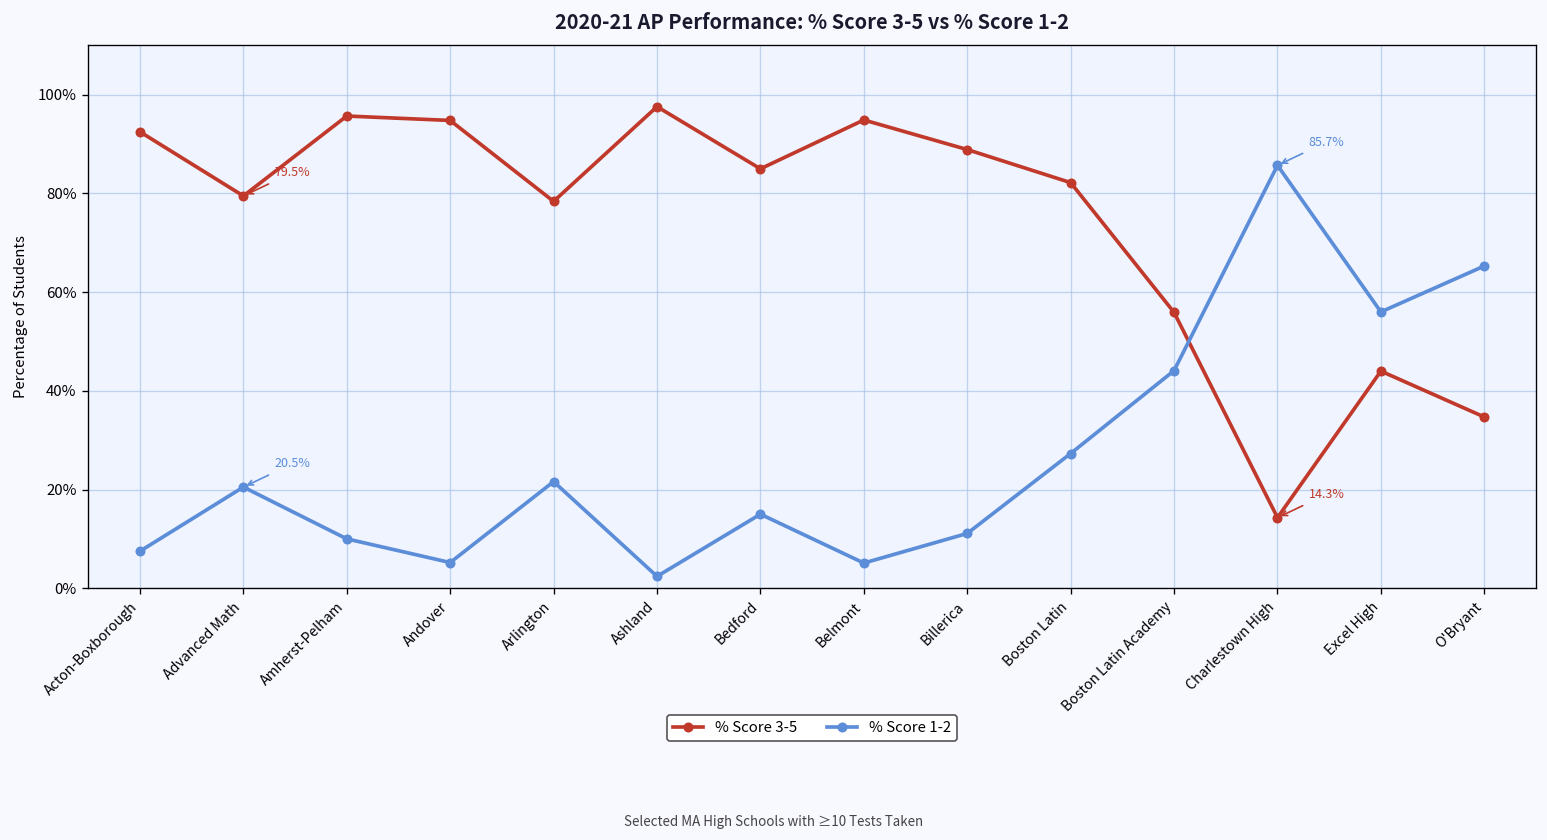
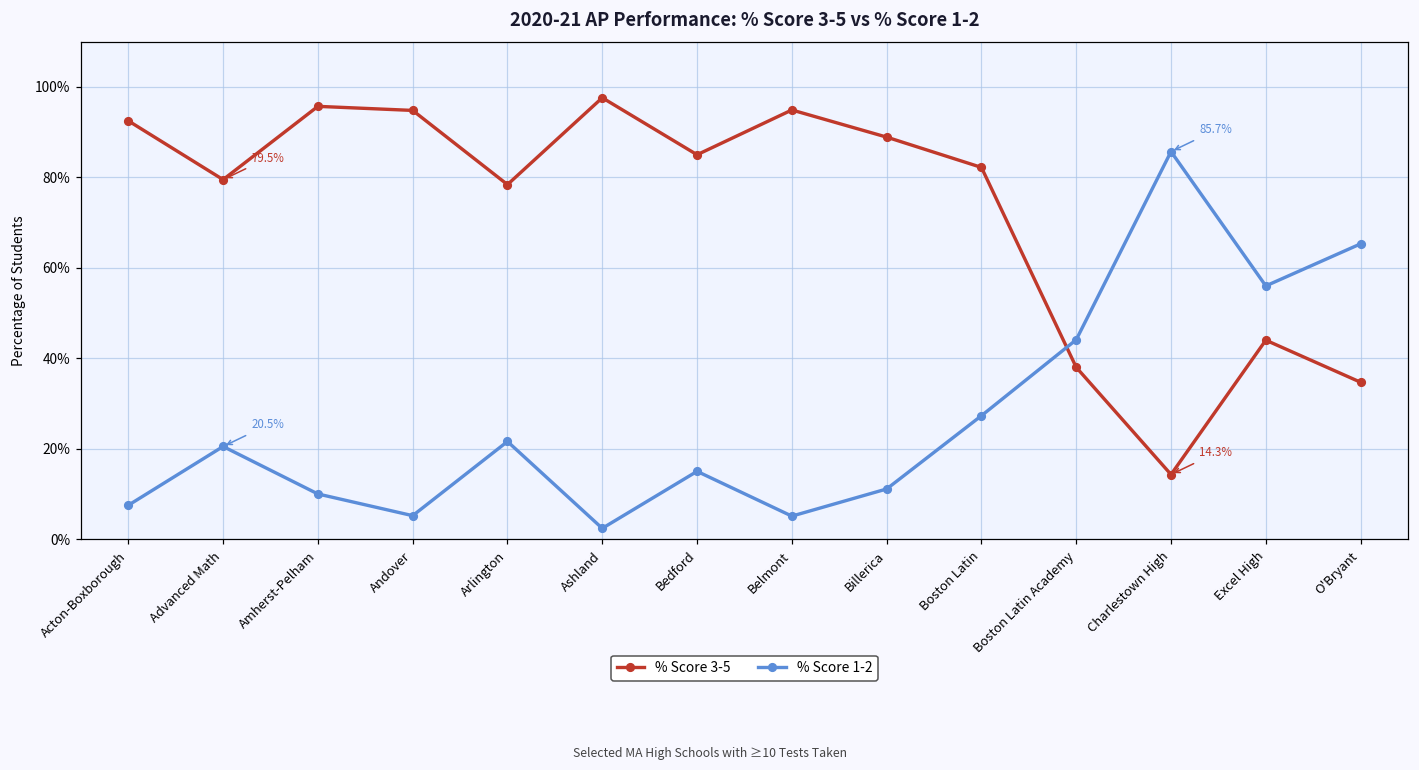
  {
    "% Score 3-5": {
      "Acton-Boxborough": "93%",
      "Amherst-Pelham": "96%",
      "Andover": "95%",
      "Arlington": "78%",
      "Ashland": "98%",
      "Bedford": "85%",
      "Belmont": "95%",
      "Billerica": "89%",
      "Boston Latin": "82%",
-     "Boston Latin Academy": "56%",
+     "Boston Latin Academy": "38%",
      "Excel High": "44%",
      "O'Bryant": "35%"
    },
    "% Score 1-2": {
      "Advanced Math": "20.5%",
      "Charlestown High": "85.7%"
    }
  }
